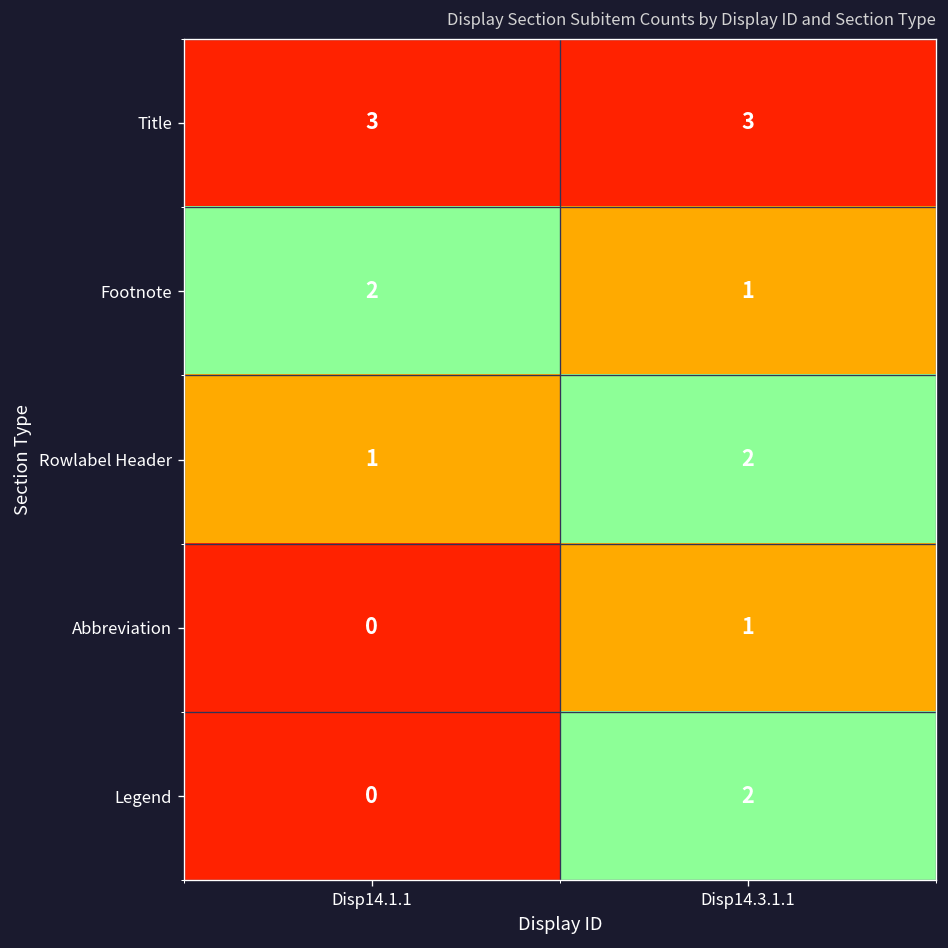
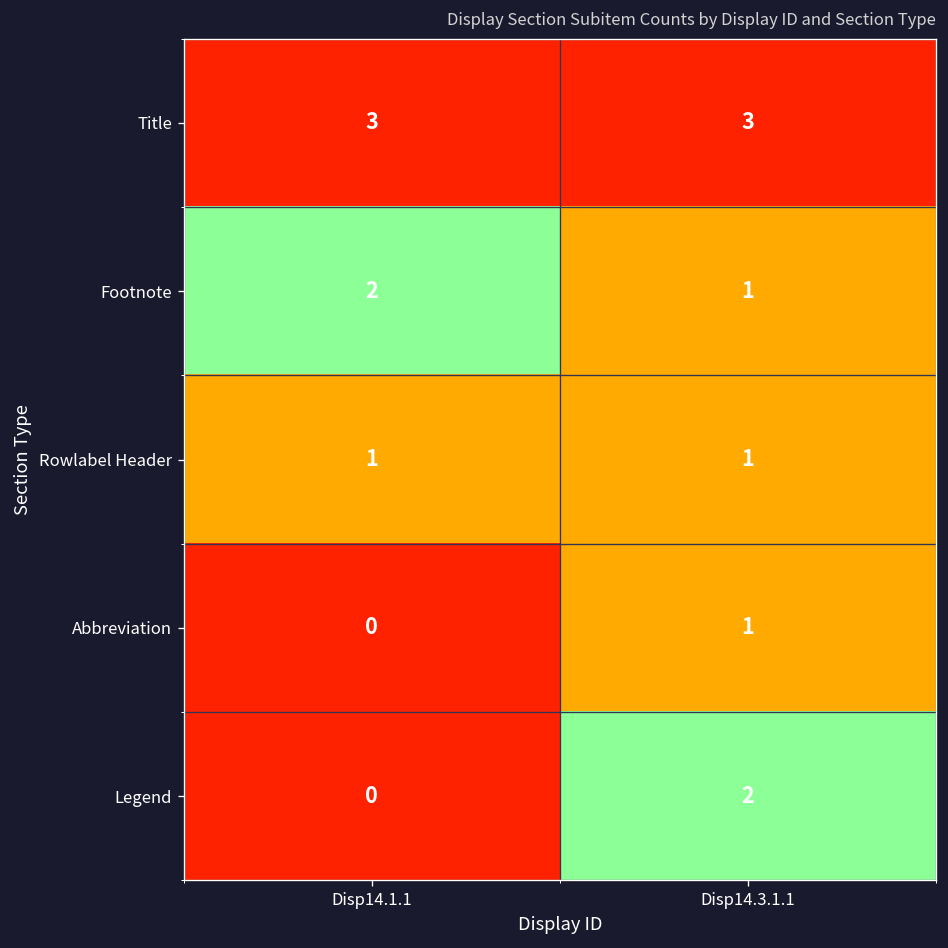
  {
    "Title": {
      "Disp14.1.1": 3,
      "Disp14.3.1.1": 3
    },
    "Footnote": {
      "Disp14.1.1": 2,
      "Disp14.3.1.1": 1
    },
    "Rowlabel Header": {
      "Disp14.1.1": 1,
-     "Disp14.3.1.1": 2
+     "Disp14.3.1.1": 1
    },
    "Abbreviation": {
      "Disp14.1.1": 0,
      "Disp14.3.1.1": 1
    },
    "Legend": {
      "Disp14.1.1": 0,
      "Disp14.3.1.1": 2
    }
  }
